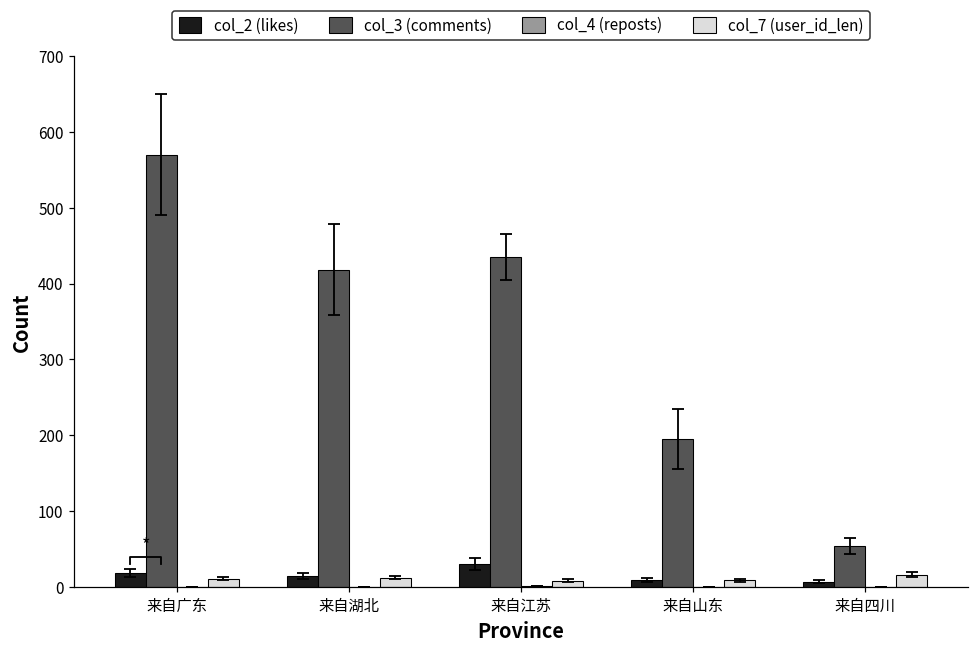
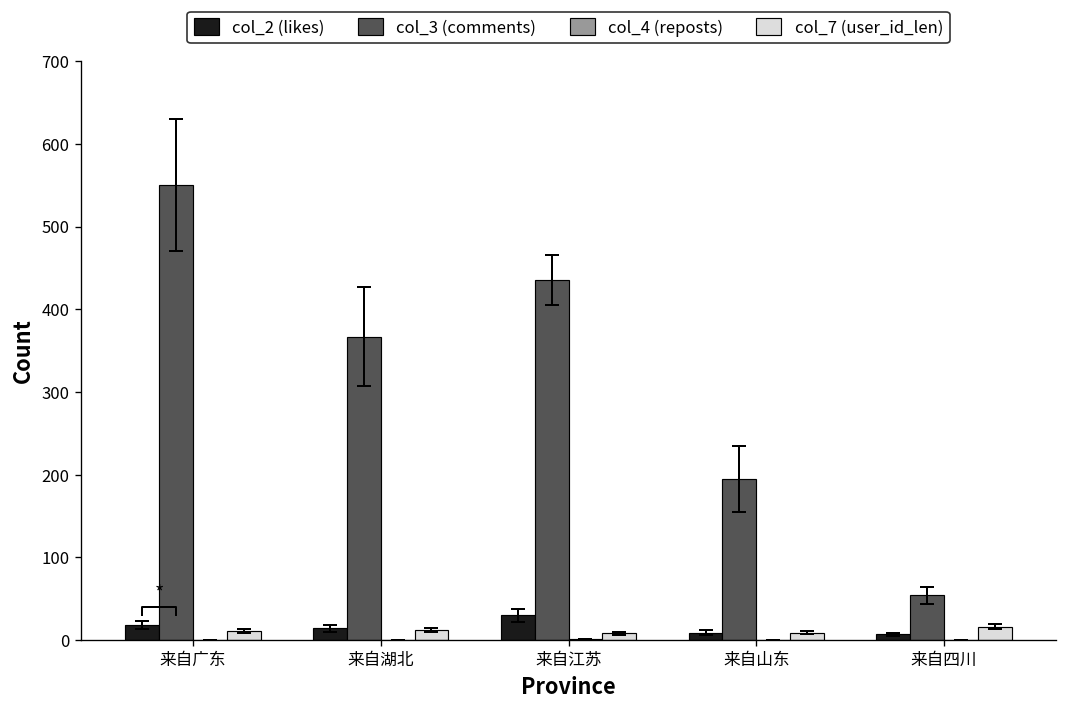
  {
    "col_3 (comments)": {
-     "来自广东": 570,
-     "来自湖北": 420,
+     "来自广东": 550,
+     "来自湖北": 370,
      "来自江苏": 440,
      "来自山东": 200,
      "来自四川": 50
    },
    "col_4 (reposts)": {
      "来自广东": 0,
      "来自湖北": 0,
      "来自山东": 0,
      "来自四川": 0
    },
    "col_7 (user_id_len)": {
      "来自广东": 10,
      "来自湖北": 10,
      "来自江苏": 10,
      "来自山东": 10,
      "来自四川": 20
    }
  }
